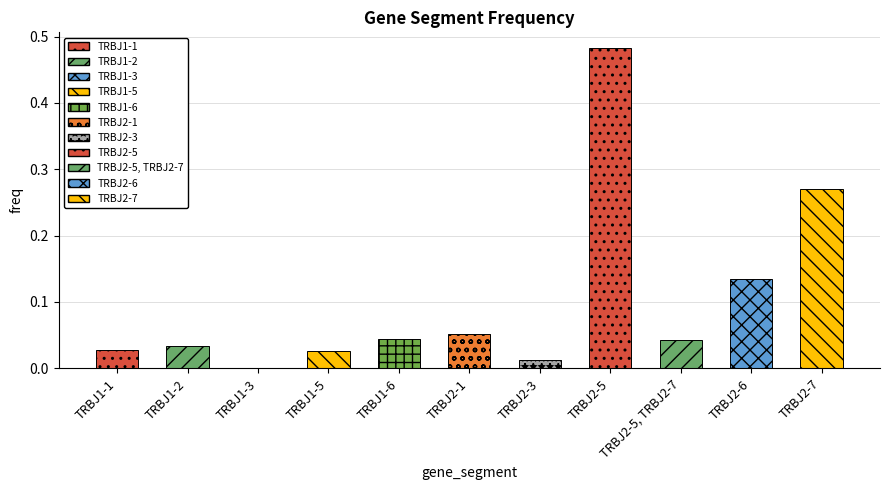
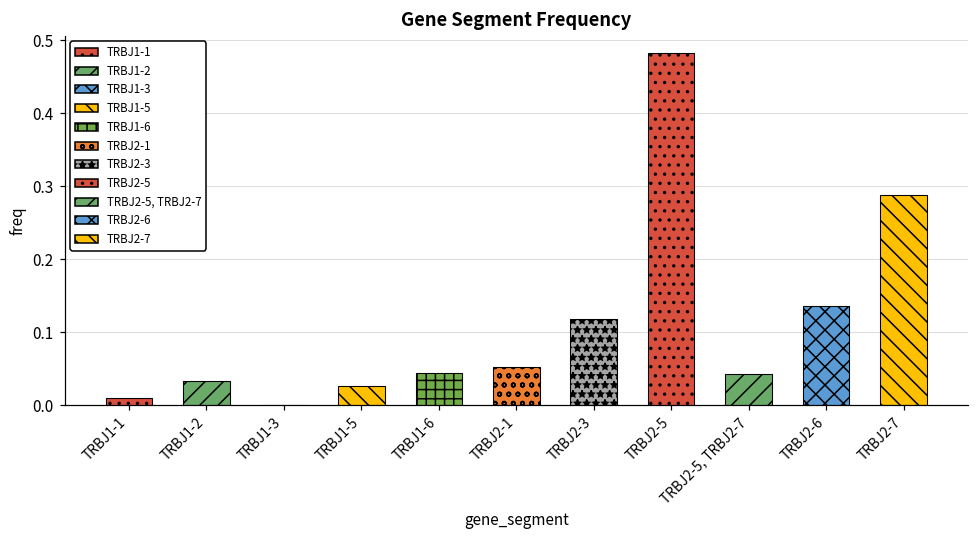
  {
-   "TRBJ1-1": 0.03,
+   "TRBJ1-1": 0.01,
    "TRBJ1-2": 0.03,
    "TRBJ1-5": 0.03,
    "TRBJ1-6": 0.04,
    "TRBJ2-1": 0.05,
-   "TRBJ2-3": 0.01,
+   "TRBJ2-3": 0.12,
    "TRBJ2-5": 0.48,
    "TRBJ2-5, TRBJ2-7": 0.04,
    "TRBJ2-6": 0.14,
-   "TRBJ2-7": 0.27
+   "TRBJ2-7": 0.29
  }
